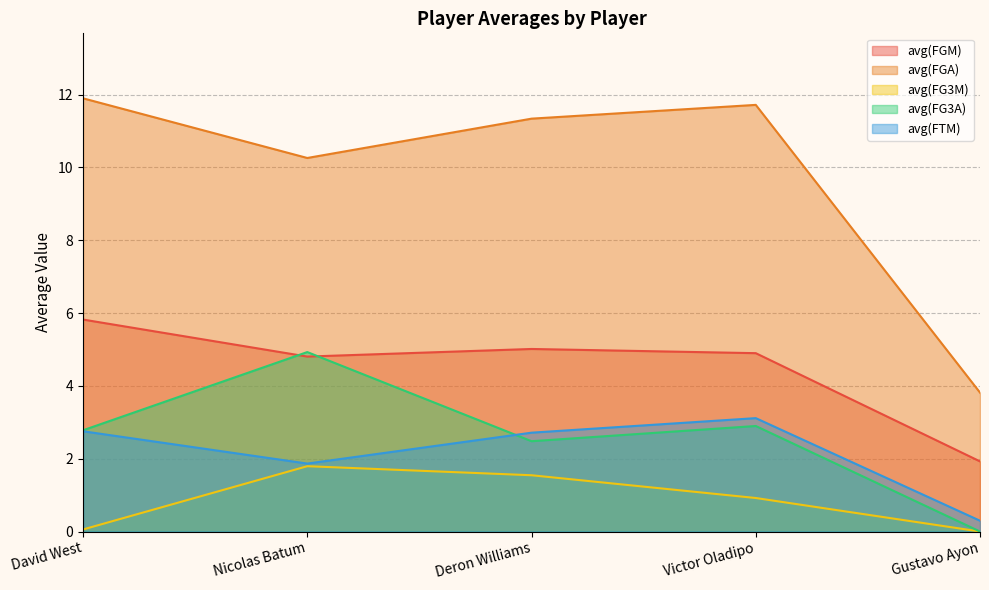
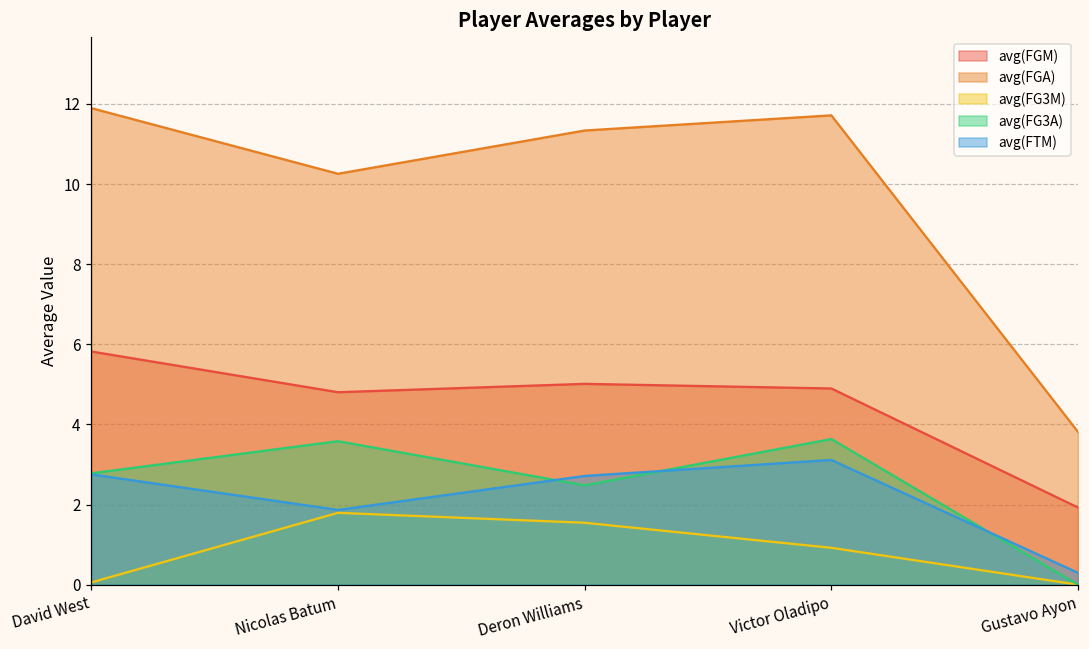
  {
    "avg(FG3A)": {
-     "Nicolas Batum": 4.9,
+     "Nicolas Batum": 3.6,
      "Deron Williams": 2.5,
-     "Victor Oladipo": 2.9
+     "Victor Oladipo": 3.6
    },
    "avg(FTM)": {
      "Nicolas Batum": 1.9,
      "Deron Williams": 2.7,
      "Victor Oladipo": 3.1,
      "Gustavo Ayon": 0.3
    }
  }
